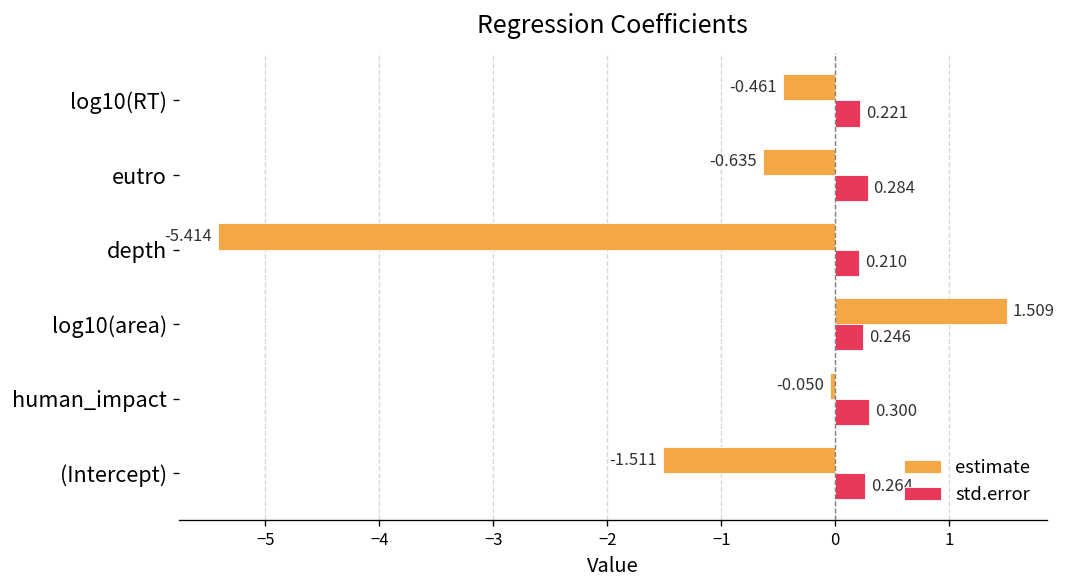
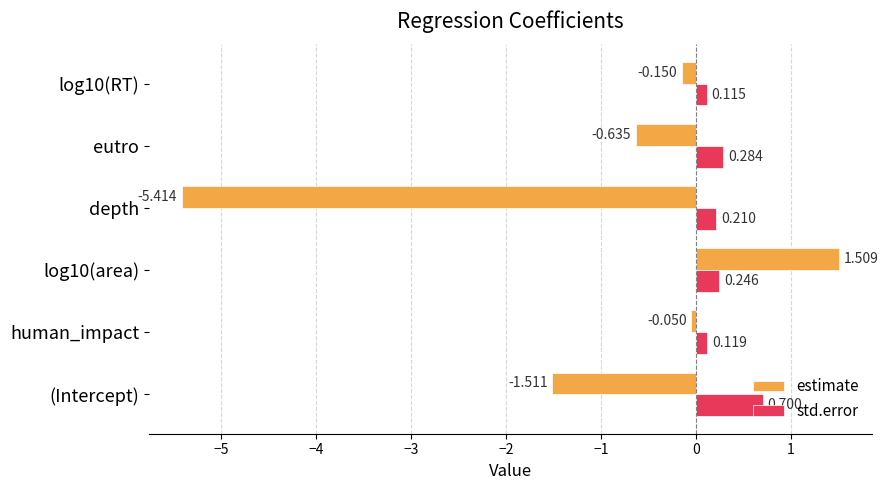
  {
    "estimate": {
-     "log10(RT)": -0.461,
+     "log10(RT)": -0.150,
      "eutro": -0.635,
      "depth": -5.414,
      "log10(area)": 1.509,
      "human_impact": -0.050,
      "(Intercept)": -1.511
    },
    "std.error": {
-     "log10(RT)": 0.221,
+     "log10(RT)": 0.115,
      "eutro": 0.284,
      "depth": 0.210,
      "log10(area)": 0.246,
-     "human_impact": 0.300,
-     "(Intercept)": 0.264
+     "human_impact": 0.119,
+     "(Intercept)": 0.700
    }
  }
